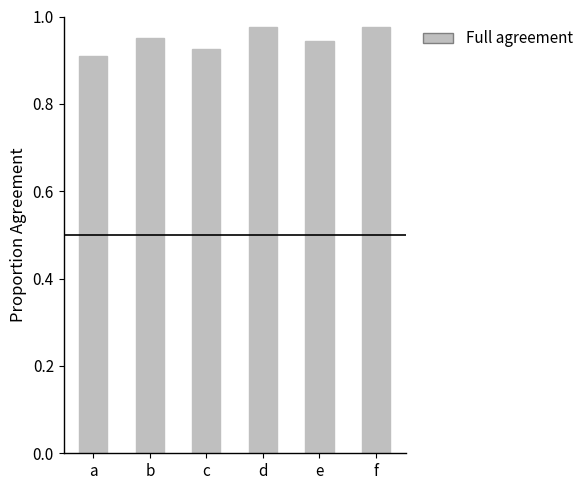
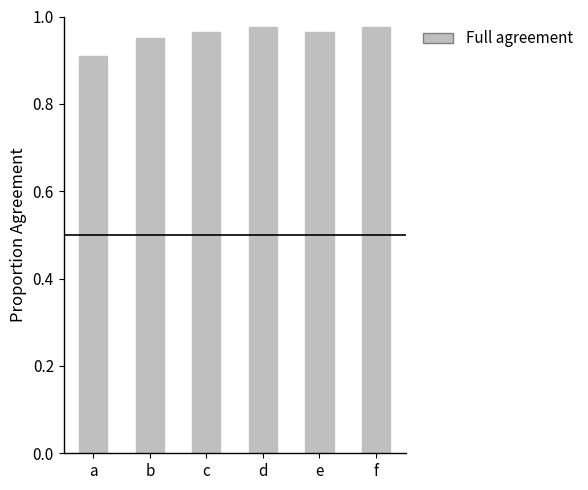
  {
    "a": 0.91,
    "b": 0.95,
-   "c": 0.93,
+   "c": 0.97,
    "d": 0.98,
-   "e": 0.95,
+   "e": 0.97,
    "f": 0.98
  }
